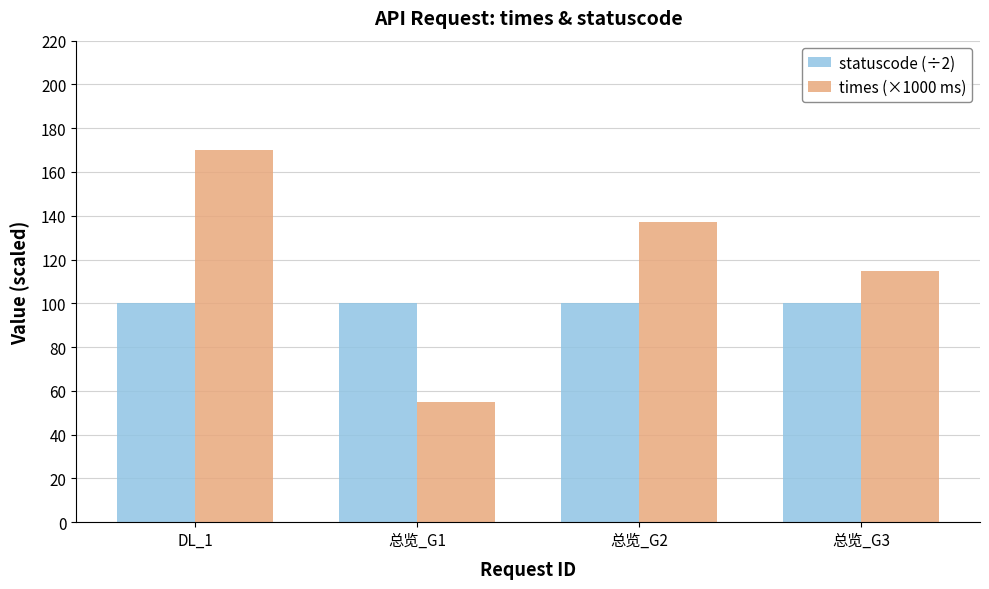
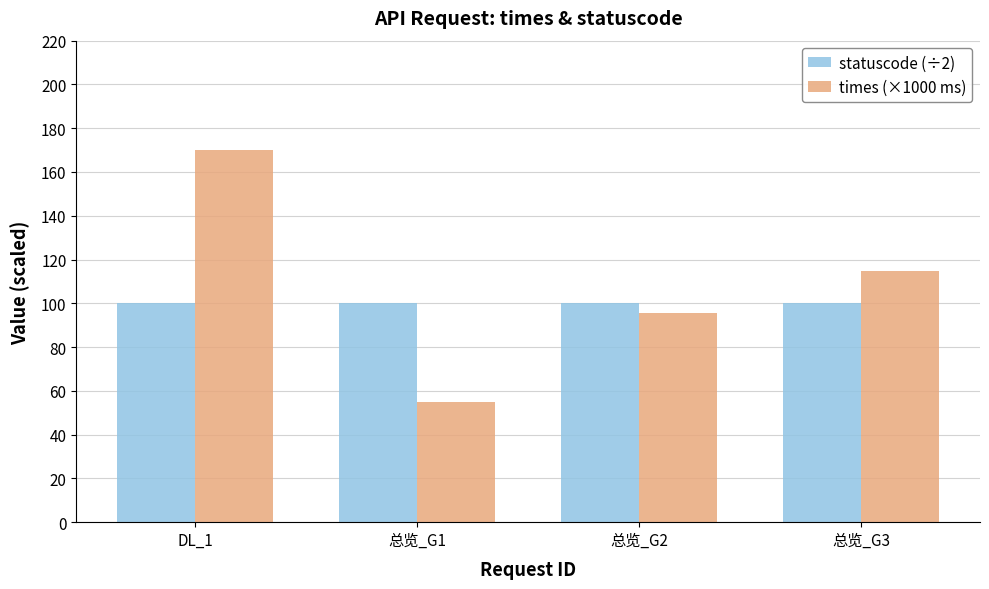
  {
    "statuscode (÷2)": {
      "DL_1": 100,
      "总览_G1": 100,
      "总览_G2": 100,
      "总览_G3": 100
    },
    "times (×1000 ms)": {
      "DL_1": 170,
      "总览_G1": 55,
-     "总览_G2": 137,
+     "总览_G2": 95,
      "总览_G3": 115
    }
  }
